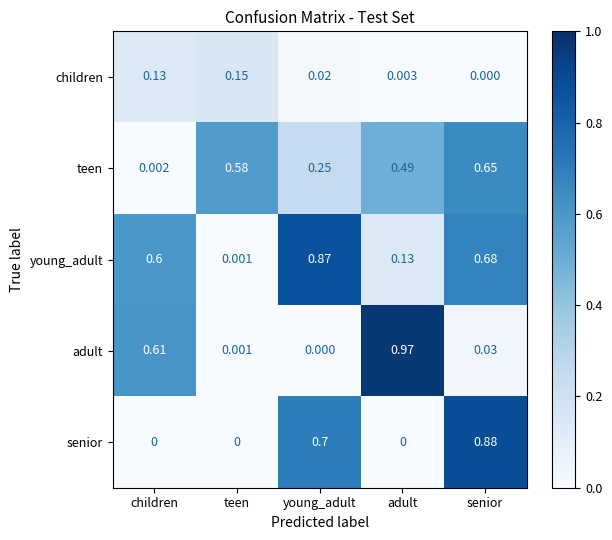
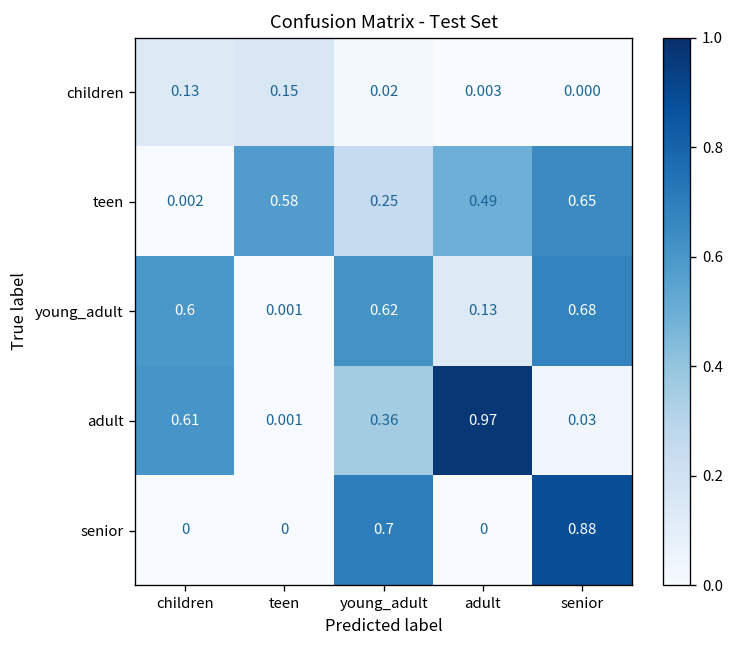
  {
    "children": {
      "children": 0.13,
      "teen": 0.15,
      "young_adult": 0.02,
      "adult": 0.003,
      "senior": 0.000
    },
    "teen": {
      "children": 0.002,
      "teen": 0.58,
      "young_adult": 0.25,
      "adult": 0.49,
      "senior": 0.65
    },
    "young_adult": {
      "children": 0.6,
      "teen": 0.001,
-     "young_adult": 0.87,
+     "young_adult": 0.62,
      "adult": 0.13,
      "senior": 0.68
    },
    "adult": {
      "children": 0.61,
      "teen": 0.001,
-     "young_adult": 0.000,
+     "young_adult": 0.36,
      "adult": 0.97,
      "senior": 0.03
    },
    "senior": {
      "children": 0,
      "teen": 0,
      "young_adult": 0.7,
      "adult": 0,
      "senior": 0.88
    }
  }
